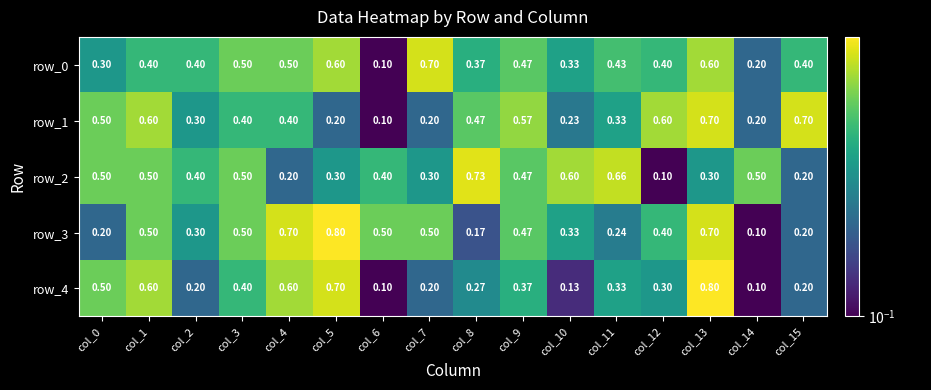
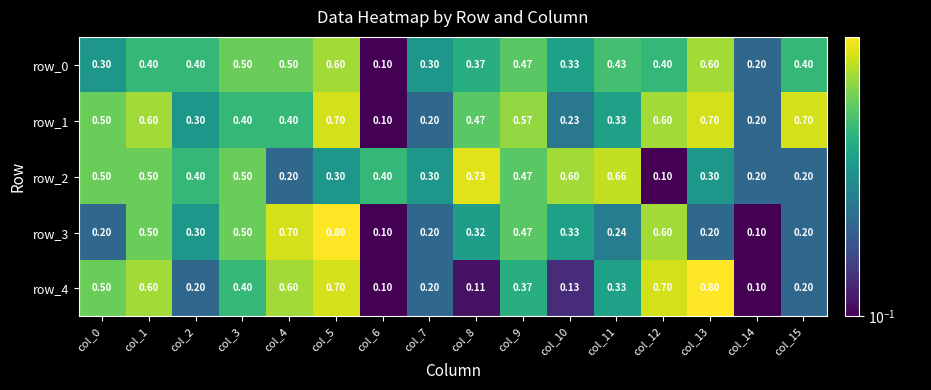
  {
    "row_0": {
      "col_0": 0.30,
      "col_1": 0.40,
      "col_2": 0.40,
      "col_3": 0.50,
      "col_4": 0.50,
      "col_5": 0.60,
      "col_6": 0.10,
-     "col_7": 0.70,
+     "col_7": 0.30,
      "col_8": 0.37,
      "col_9": 0.47,
      "col_10": 0.33,
      "col_11": 0.43,
      "col_12": 0.40,
      "col_13": 0.60,
      "col_14": 0.20,
      "col_15": 0.40
    },
    "row_1": {
      "col_0": 0.50,
      "col_1": 0.60,
      "col_2": 0.30,
      "col_3": 0.40,
      "col_4": 0.40,
-     "col_5": 0.20,
+     "col_5": 0.70,
      "col_6": 0.10,
      "col_7": 0.20,
      "col_8": 0.47,
      "col_9": 0.57,
      "col_10": 0.23,
      "col_11": 0.33,
      "col_12": 0.60,
      "col_13": 0.70,
      "col_14": 0.20,
      "col_15": 0.70
    },
    "row_2": {
      "col_0": 0.50,
      "col_1": 0.50,
      "col_2": 0.40,
      "col_3": 0.50,
      "col_4": 0.20,
      "col_5": 0.30,
      "col_6": 0.40,
      "col_7": 0.30,
      "col_8": 0.73,
      "col_9": 0.47,
      "col_10": 0.60,
      "col_11": 0.66,
      "col_12": 0.10,
      "col_13": 0.30,
-     "col_14": 0.50,
+     "col_14": 0.20,
      "col_15": 0.20
    },
    "row_3": {
      "col_0": 0.20,
      "col_1": 0.50,
      "col_2": 0.30,
      "col_3": 0.50,
      "col_4": 0.70,
      "col_5": 0.80,
-     "col_6": 0.50,
-     "col_7": 0.50,
-     "col_8": 0.17,
+     "col_6": 0.10,
+     "col_7": 0.20,
+     "col_8": 0.32,
      "col_9": 0.47,
      "col_10": 0.33,
      "col_11": 0.24,
-     "col_12": 0.40,
-     "col_13": 0.70,
+     "col_12": 0.60,
+     "col_13": 0.20,
      "col_14": 0.10,
      "col_15": 0.20
    },
    "row_4": {
      "col_0": 0.50,
      "col_1": 0.60,
      "col_2": 0.20,
      "col_3": 0.40,
      "col_4": 0.60,
      "col_5": 0.70,
      "col_6": 0.10,
      "col_7": 0.20,
-     "col_8": 0.27,
+     "col_8": 0.11,
      "col_9": 0.37,
      "col_10": 0.13,
      "col_11": 0.33,
-     "col_12": 0.30,
+     "col_12": 0.70,
      "col_13": 0.80,
      "col_14": 0.10,
      "col_15": 0.20
    }
  }
